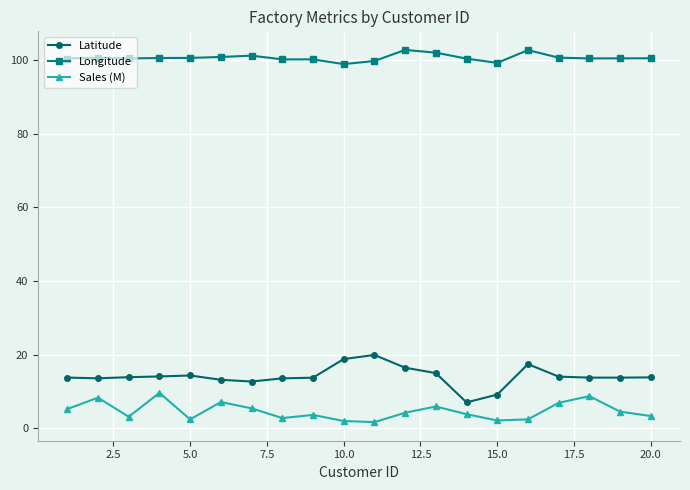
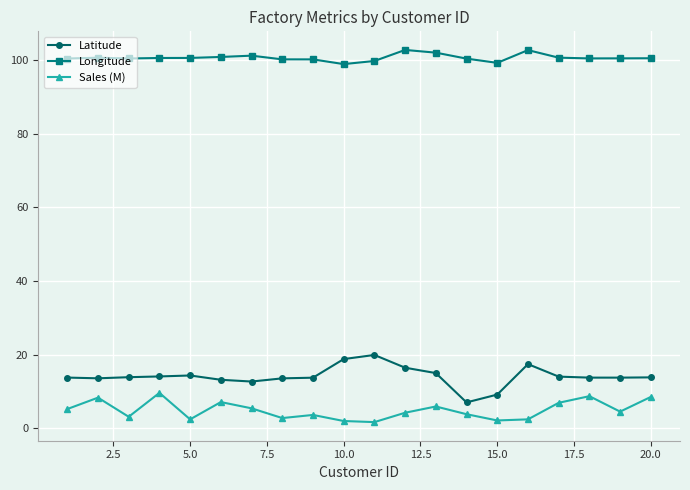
  {
    "Sales (M)": {
      "5.0": 2,
      "10.0": 2,
      "15.0": 2,
-     "20.0": 3
+     "20.0": 9
    }
  }
